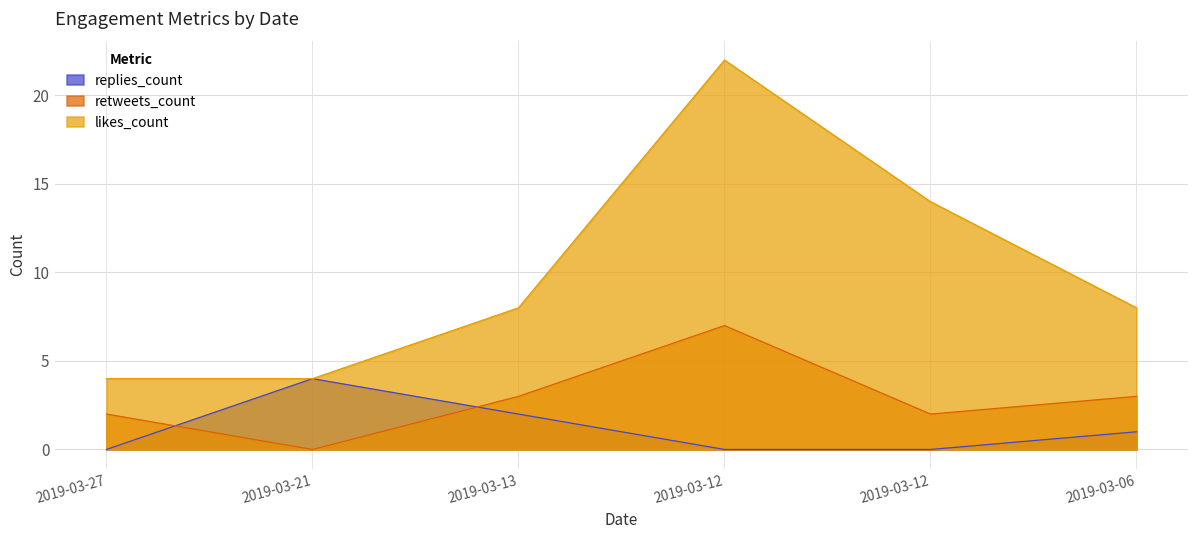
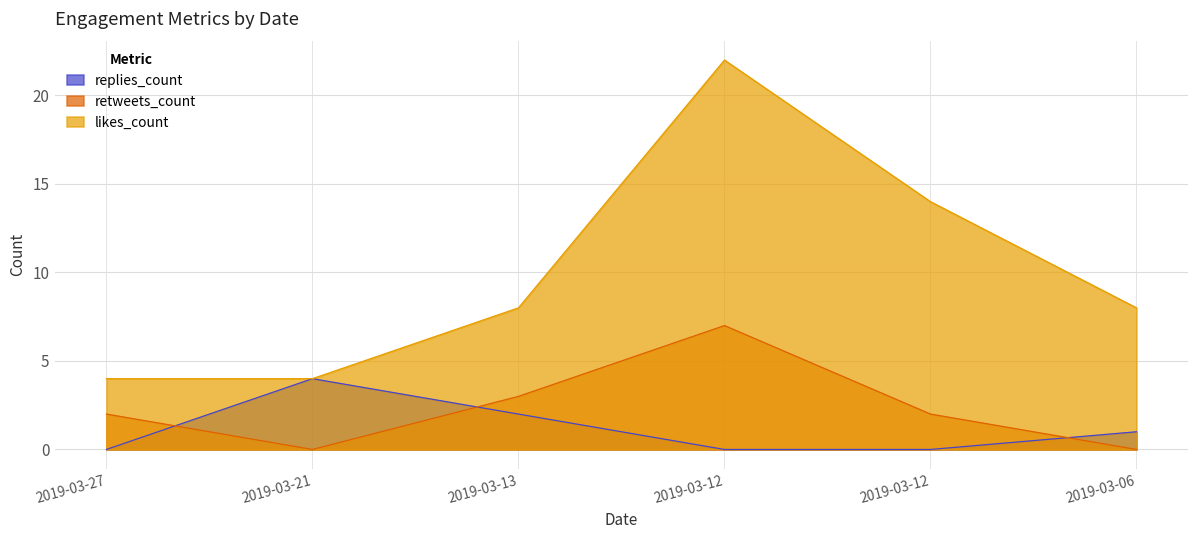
  {
    "replies_count": {
      "2019-03-27": 0,
      "2019-03-13": 2,
      "2019-03-06": 1
    },
    "retweets_count": {
      "2019-03-27": 2,
      "2019-03-21": 0,
      "2019-03-13": 3,
-     "2019-03-06": 3
+     "2019-03-06": 0
    },
    "likes_count": {
      "2019-03-27": 4,
      "2019-03-13": 8,
      "2019-03-06": 8
    }
  }
